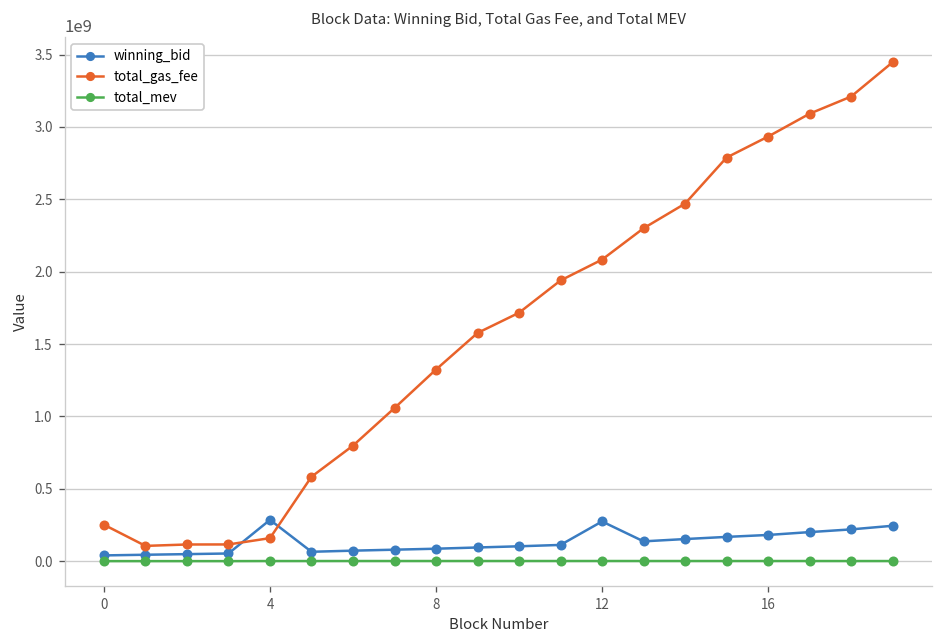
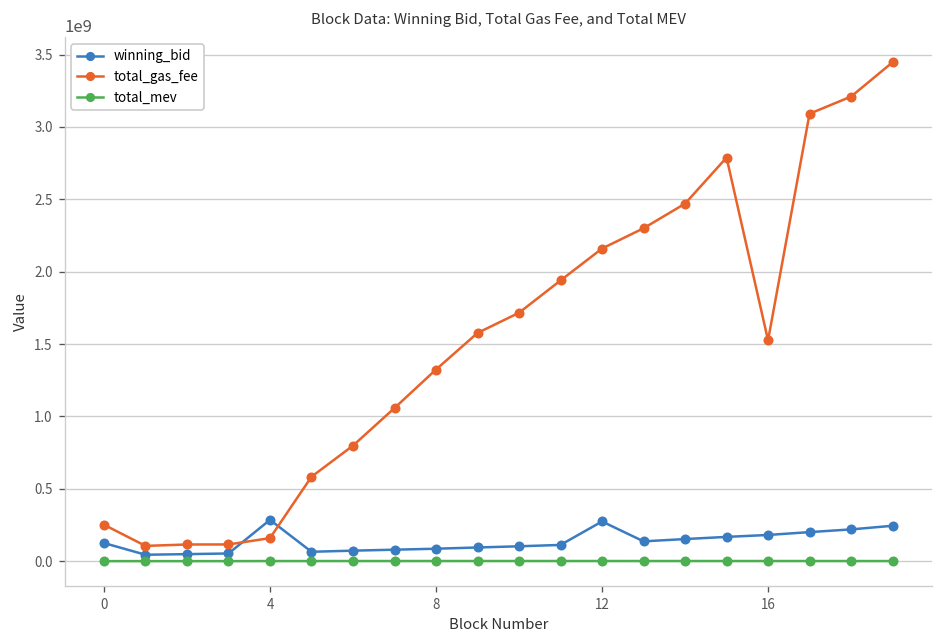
  {
    "winning_bid": {
-     "0": 40000000,
+     "0": 120000000,
      "4": 290000000,
      "8": 90000000,
      "12": 270000000,
      "16": 180000000
    },
    "total_gas_fee": {
      "0": 250000000,
      "4": 160000000,
      "8": 1320000000,
-     "12": 2080000000,
-     "16": 2930000000
+     "12": 2160000000,
+     "16": 1530000000
    },
    "total_mev": {
      "0": 0,
      "4": 0,
      "8": 0,
      "12": 0,
      "16": 0
    }
  }
